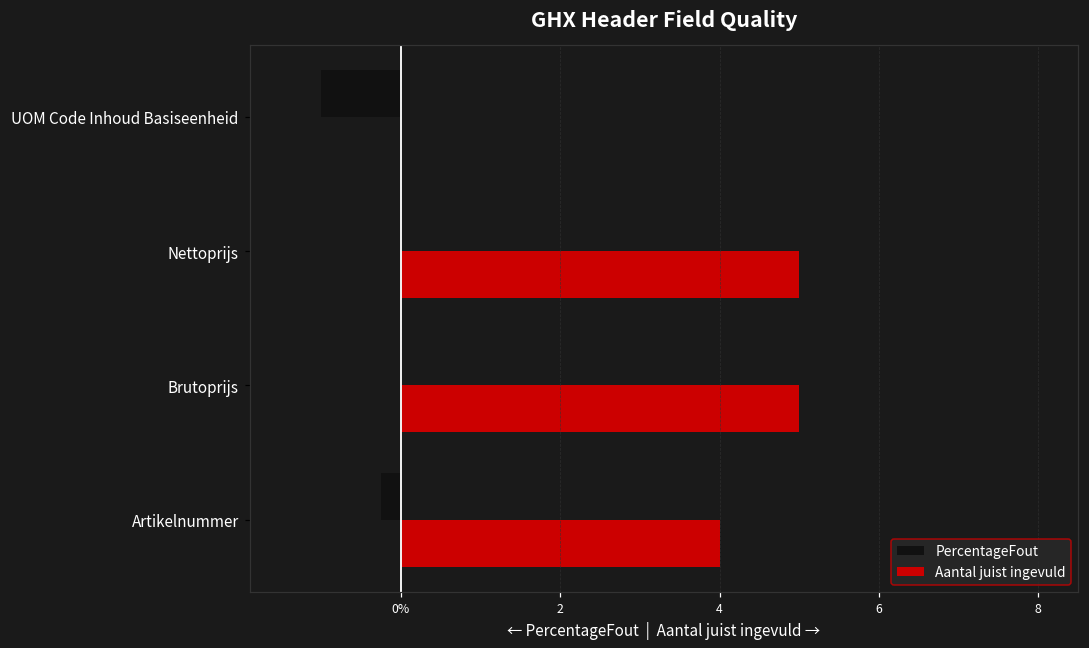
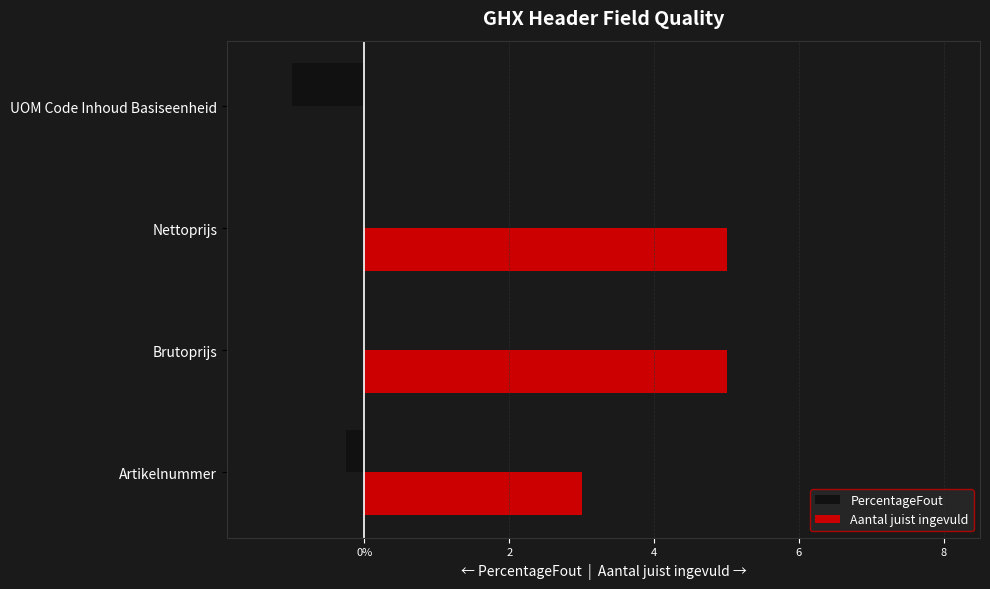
  {
    "PercentageFout": {
      "UOM Code Inhoud Basiseenheid": -1,
      "Nettoprijs": 0,
      "Brutoprijs": 0,
      "Artikelnummer": -0.3
    },
    "Aantal juist ingevuld": {
      "UOM Code Inhoud Basiseenheid": 0,
      "Nettoprijs": 5,
      "Brutoprijs": 5,
-     "Artikelnummer": 4
+     "Artikelnummer": 3
    }
  }
